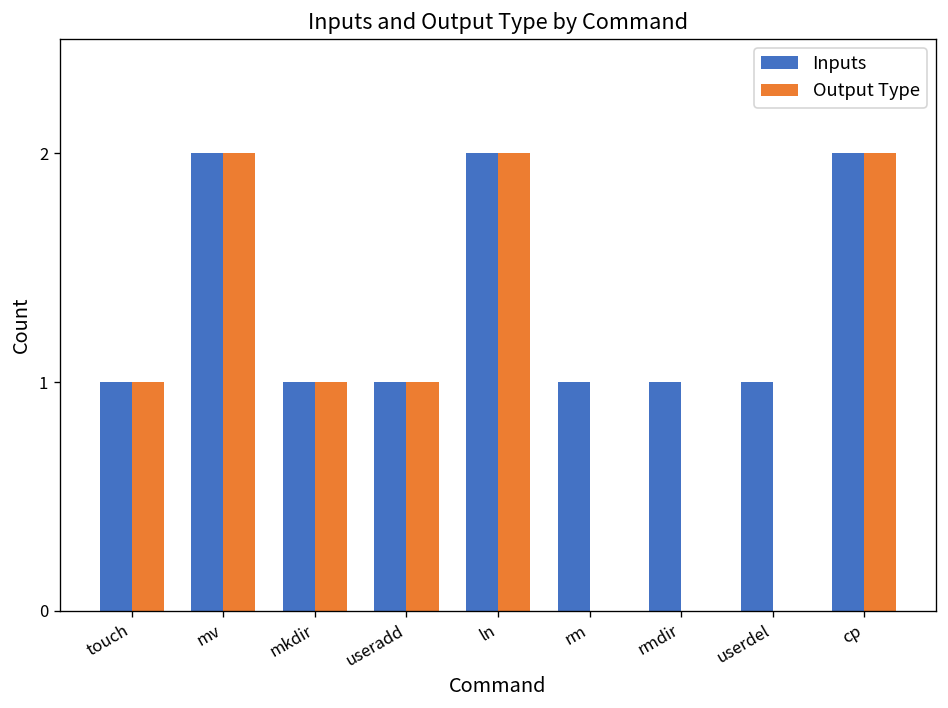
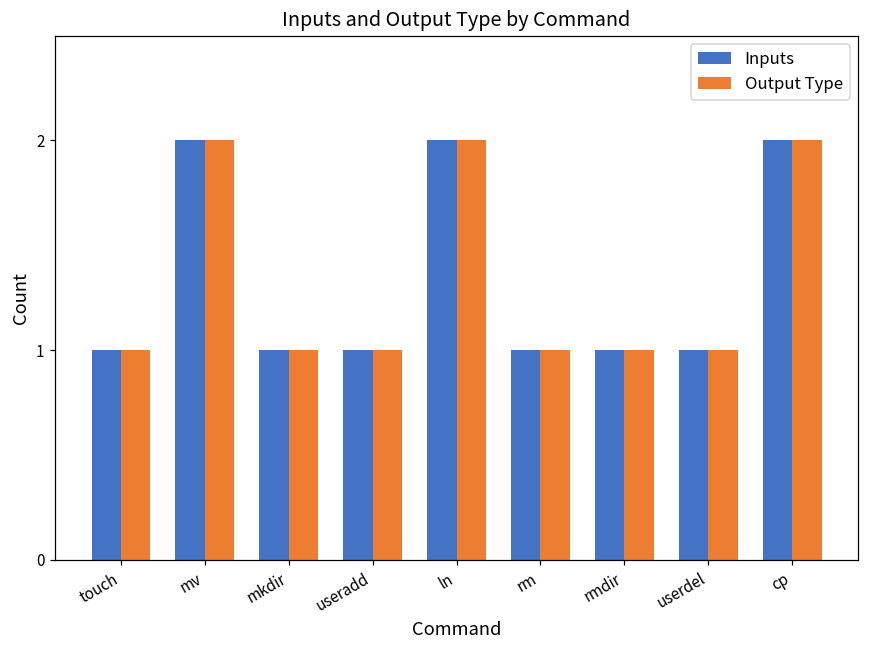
  {
    "Inputs": {
      "touch": 1,
      "mv": 2,
      "mkdir": 1,
      "useradd": 1,
      "ln": 2,
      "rm": 1,
      "rmdir": 1,
      "userdel": 1,
      "cp": 2
    },
    "Output Type": {
      "touch": 1,
      "mv": 2,
      "mkdir": 1,
      "useradd": 1,
      "ln": 2,
-     "rm": 0,
-     "rmdir": 0,
-     "userdel": 0,
+     "rm": 1,
+     "rmdir": 1,
+     "userdel": 1,
      "cp": 2
    }
  }
